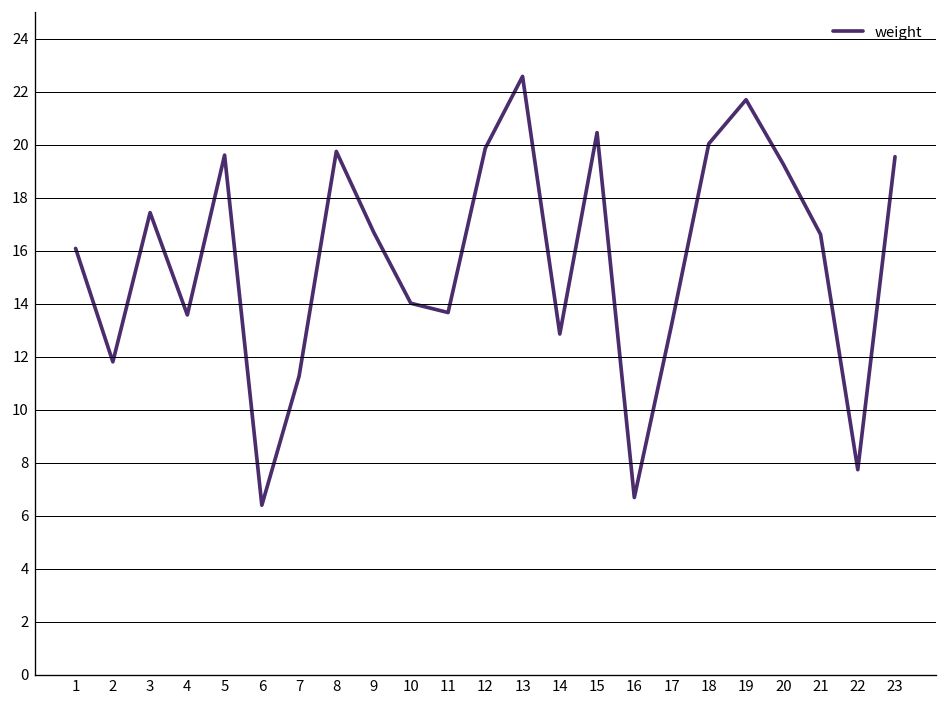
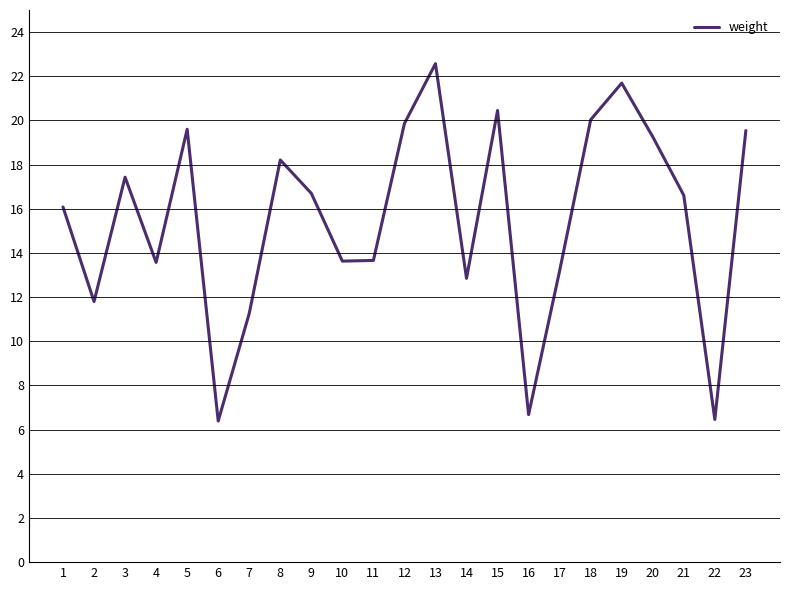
  {
    "1": 16.1,
    "2": 11.8,
    "3": 17.4,
    "4": 13.6,
    "5": 19.6,
    "6": 6.4,
    "7": 11.3,
-   "8": 19.7,
+   "8": 18.2,
    "9": 16.7,
-   "10": 14.0,
+   "10": 13.6,
    "11": 13.7,
    "12": 19.9,
    "13": 22.6,
    "14": 12.9,
    "15": 20.5,
    "16": 6.7,
    "17": 13.2,
    "18": 20.0,
    "19": 21.7,
    "20": 19.3,
    "21": 16.6,
-   "22": 7.7,
+   "22": 6.5,
    "23": 19.5
  }
